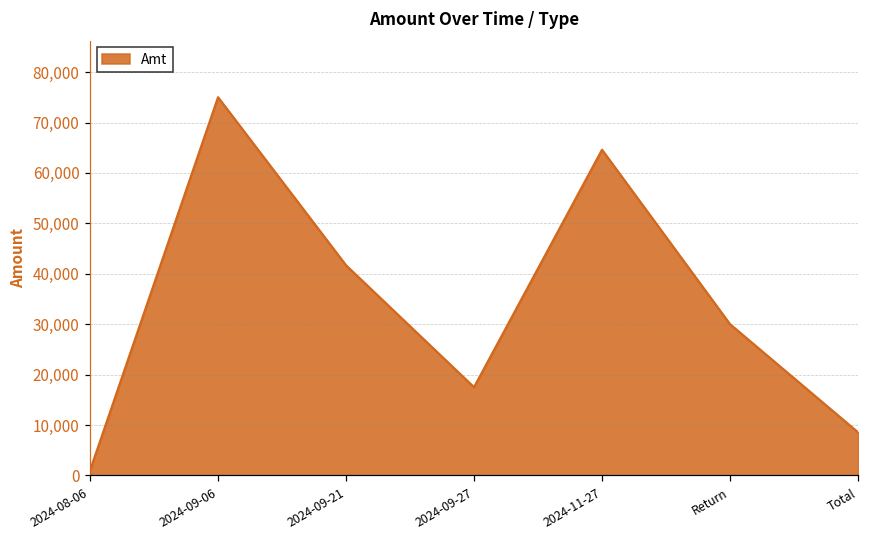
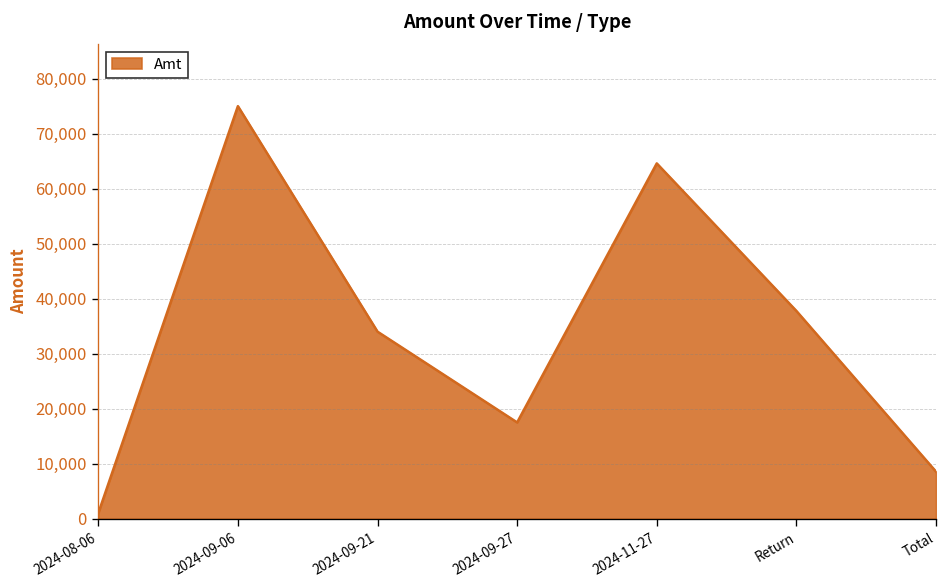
  {
    "2024-08-06": "1,000",
    "2024-09-06": "75,000",
-   "2024-09-21": "42,000",
+   "2024-09-21": "34,000",
    "2024-09-27": "18,000",
    "2024-11-27": "65,000",
-   "Return": "30,000",
+   "Return": "38,000",
    "Total": "9,000"
  }
